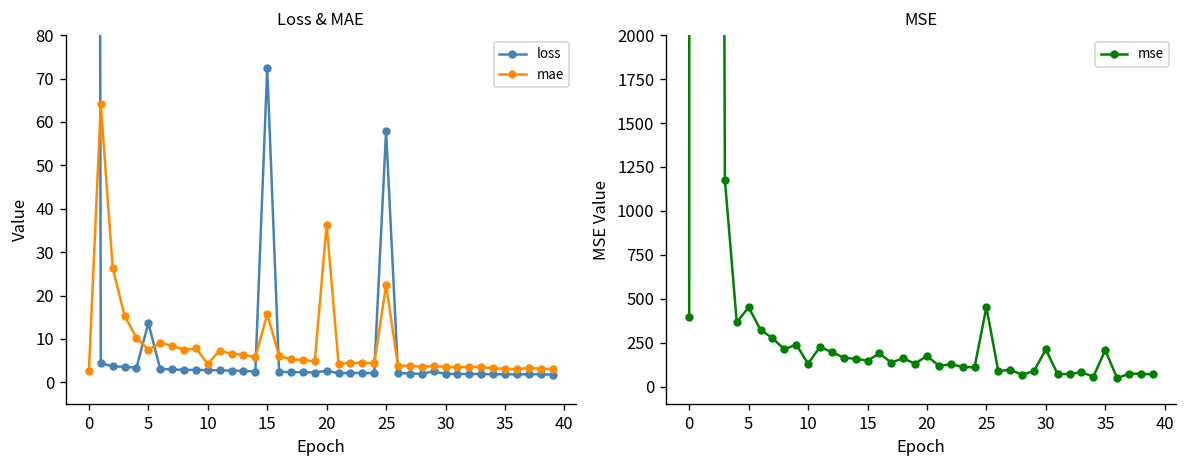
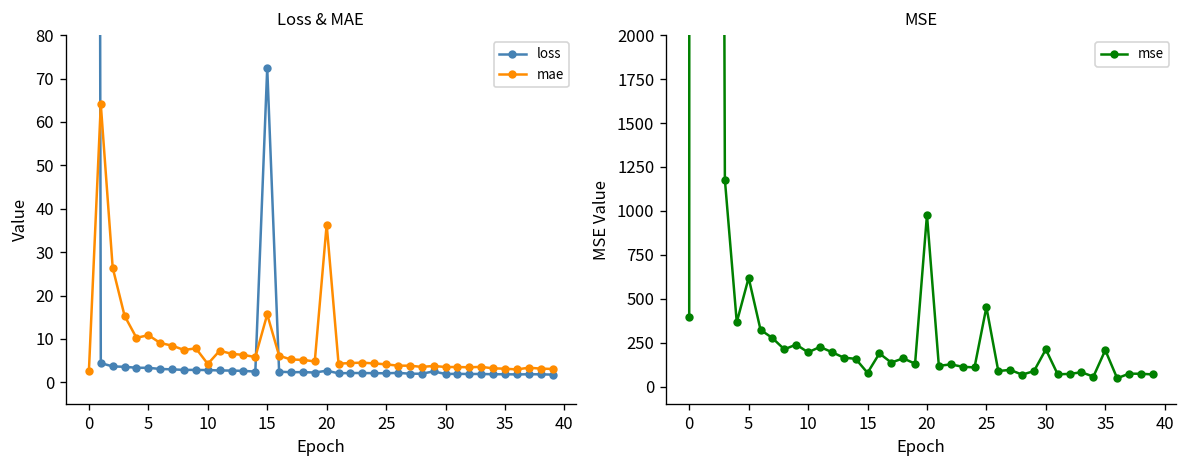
  {
    "Loss & MAE": {
      "loss": {
-       "5": 14,
+       "5": 3,
        "10": 3,
        "15": 72,
        "20": 3,
-       "25": 58,
+       "25": 2,
        "30": 2,
        "35": 2
      },
      "mae": {
        "0": 3,
-       "5": 8,
+       "5": 11,
        "10": 4,
        "15": 16,
        "20": 36,
-       "25": 22,
+       "25": 4,
        "30": 4,
        "35": 3
      }
    },
    "MSE": {
      "0": 400,
-     "5": 450,
-     "10": 130,
-     "15": 150,
-     "20": 170,
+     "5": 620,
+     "10": 190,
+     "15": 80,
+     "20": 980,
      "25": 450,
      "30": 210,
      "35": 210
    }
  }
